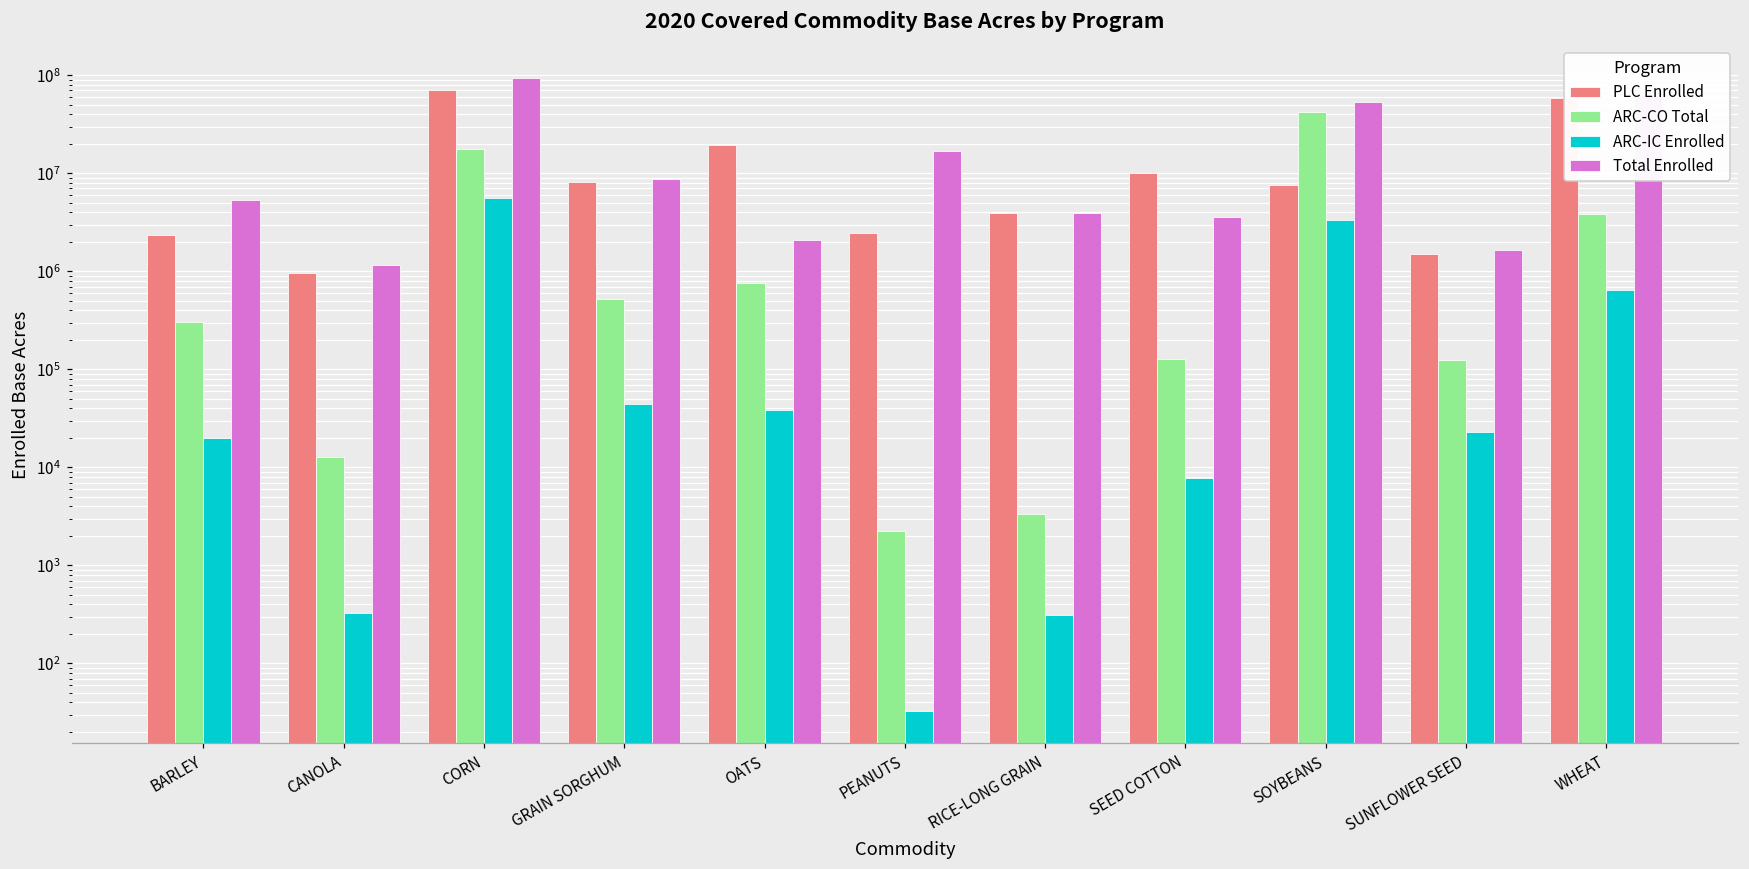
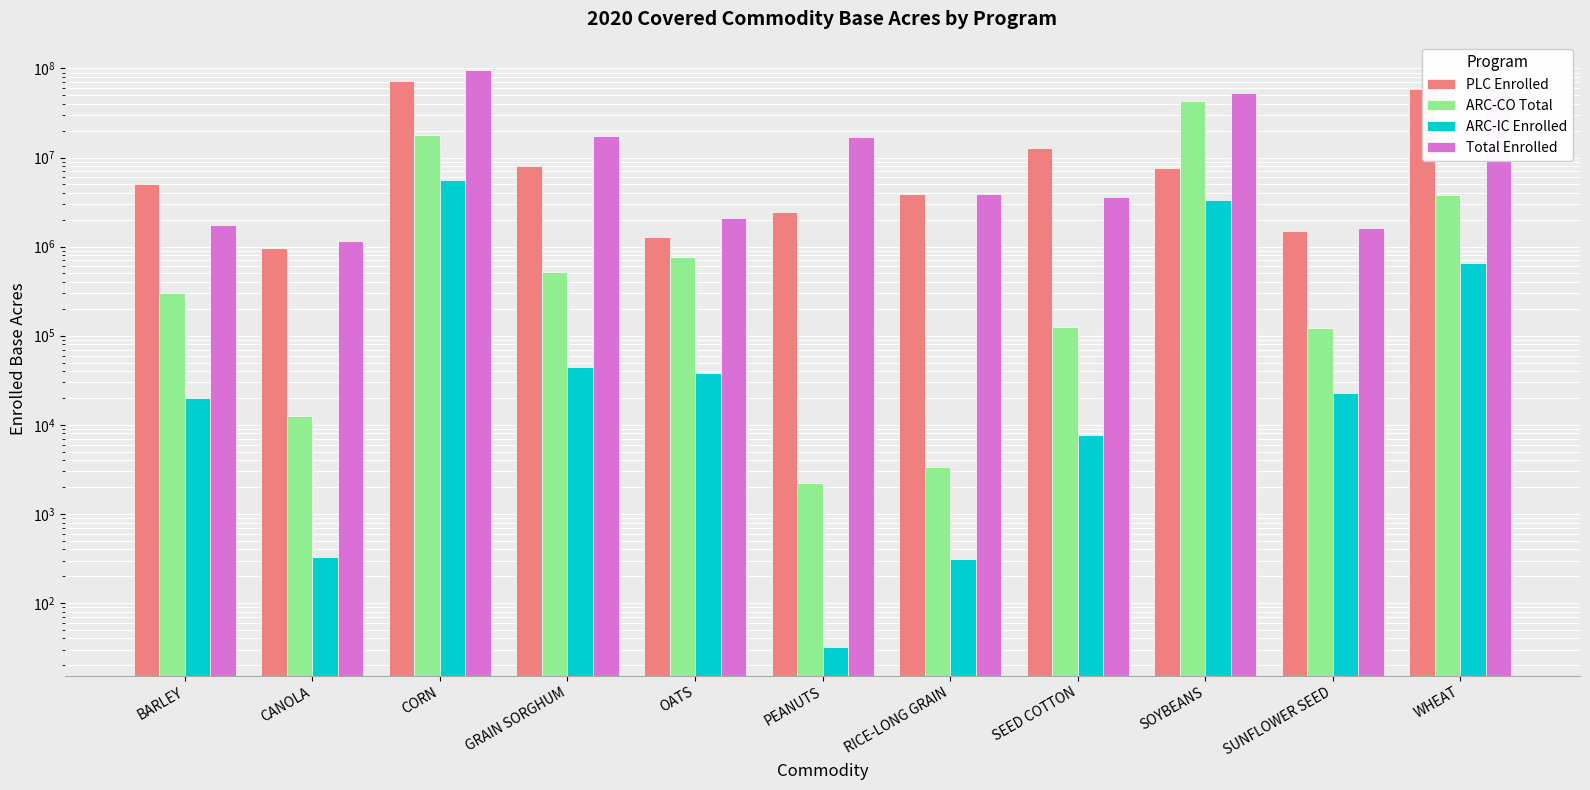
  {
    "PLC Enrolled": {
-     "BARLEY": 2400000,
+     "BARLEY": 5000000,
      "CANOLA": 1000000,
      "CORN": 70000000,
      "GRAIN SORGHUM": 8000000,
-     "OATS": 19000000,
+     "OATS": 1300000,
      "PEANUTS": 2500000,
      "RICE-LONG GRAIN": 4000000,
-     "SEED COTTON": 10000000,
+     "SEED COTTON": 13000000,
      "SOYBEANS": 8000000,
      "SUNFLOWER SEED": 1500000
    },
    "ARC-CO Total": {
      "BARLEY": 300000,
      "CANOLA": 13000,
      "CORN": 18000000,
      "GRAIN SORGHUM": 500000,
      "OATS": 800000,
      "PEANUTS": 2200,
      "RICE-LONG GRAIN": 3400,
      "SEED COTTON": 130000,
      "SOYBEANS": 40000000,
      "SUNFLOWER SEED": 120000,
      "WHEAT": 3800000
    },
    "ARC-IC Enrolled": {
      "BARLEY": 20000,
      "CANOLA": 330,
      "CORN": 6000000,
      "GRAIN SORGHUM": 40000,
      "OATS": 38000,
      "PEANUTS": 32,
      "RICE-LONG GRAIN": 310,
      "SEED COTTON": 8000,
      "SOYBEANS": 3300000,
      "SUNFLOWER SEED": 23000,
      "WHEAT": 700000
    },
    "Total Enrolled": {
-     "BARLEY": 5000000,
+     "BARLEY": 1700000,
      "CANOLA": 1200000,
      "CORN": 90000000,
-     "GRAIN SORGHUM": 9000000,
+     "GRAIN SORGHUM": 18000000,
      "OATS": 2100000,
      "PEANUTS": 17000000,
      "RICE-LONG GRAIN": 4000000,
      "SEED COTTON": 3600000,
      "SOYBEANS": 50000000,
      "SUNFLOWER SEED": 1600000
    }
  }
